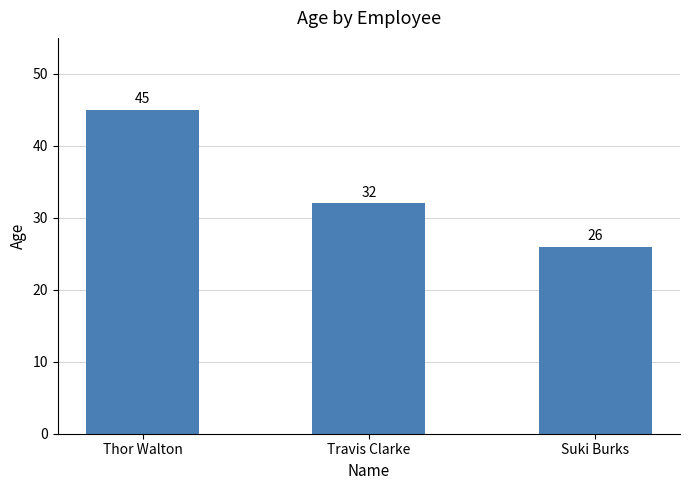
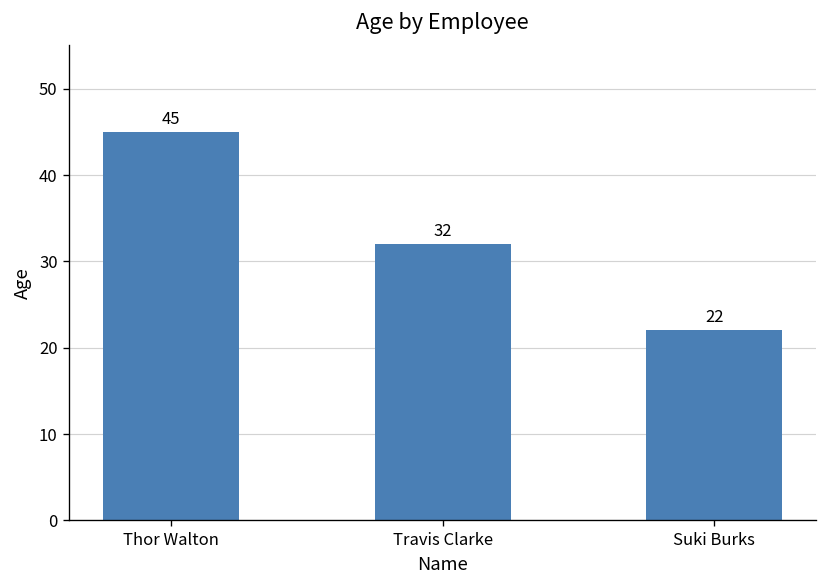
  {
    "Thor Walton": 45,
    "Travis Clarke": 32,
-   "Suki Burks": 26
+   "Suki Burks": 22
  }
